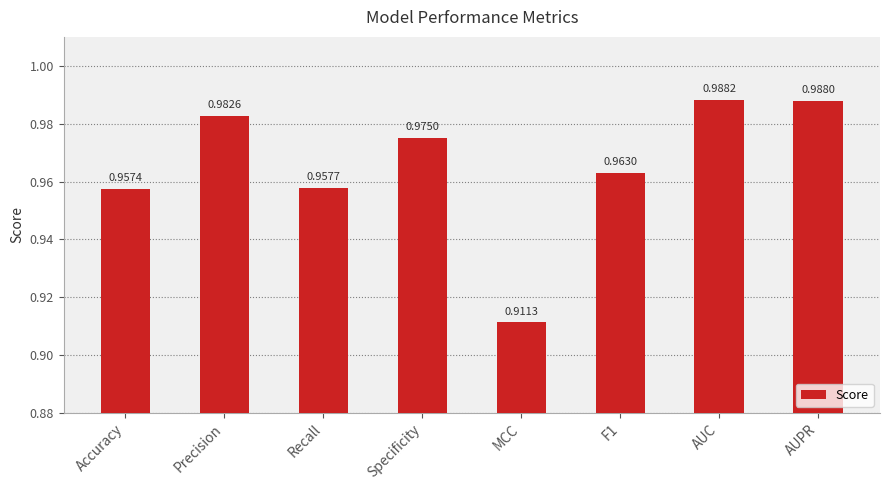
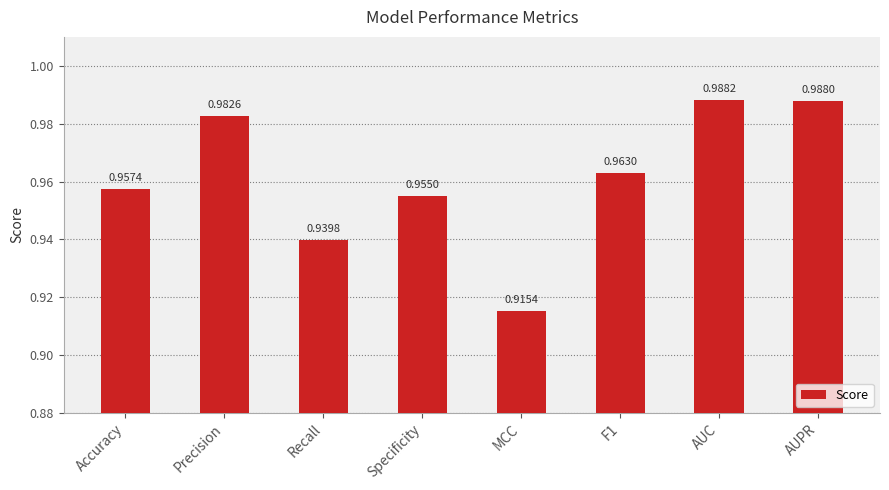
  {
    "Accuracy": 0.9574,
    "Precision": 0.9826,
-   "Recall": 0.9577,
-   "Specificity": 0.9750,
-   "MCC": 0.9113,
+   "Recall": 0.9398,
+   "Specificity": 0.9550,
+   "MCC": 0.9154,
    "F1": 0.9630,
    "AUC": 0.9882,
    "AUPR": 0.9880
  }
